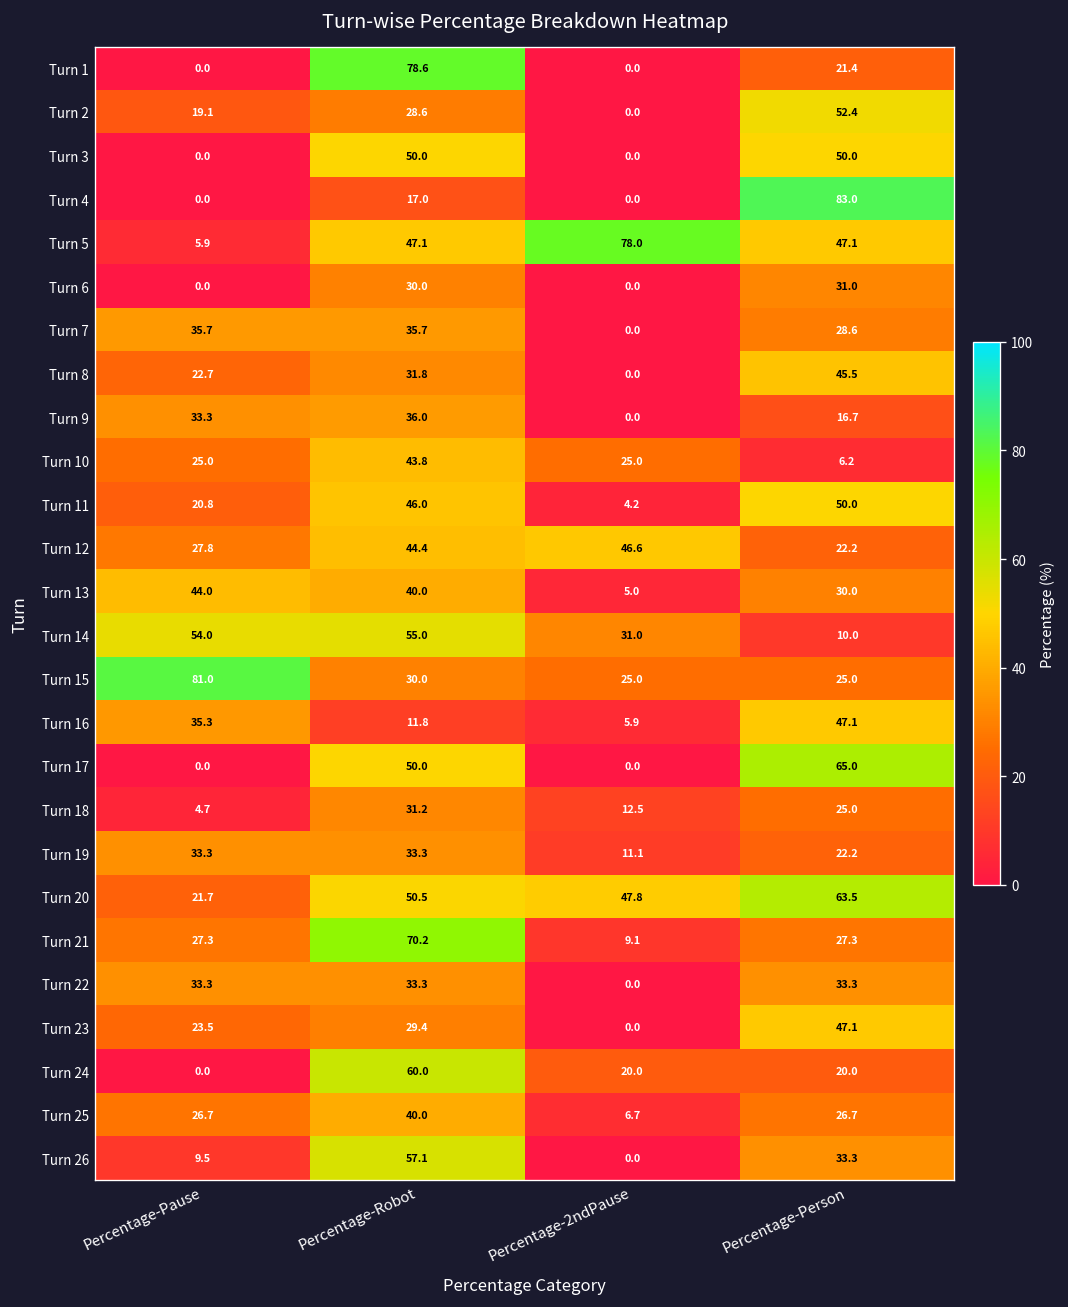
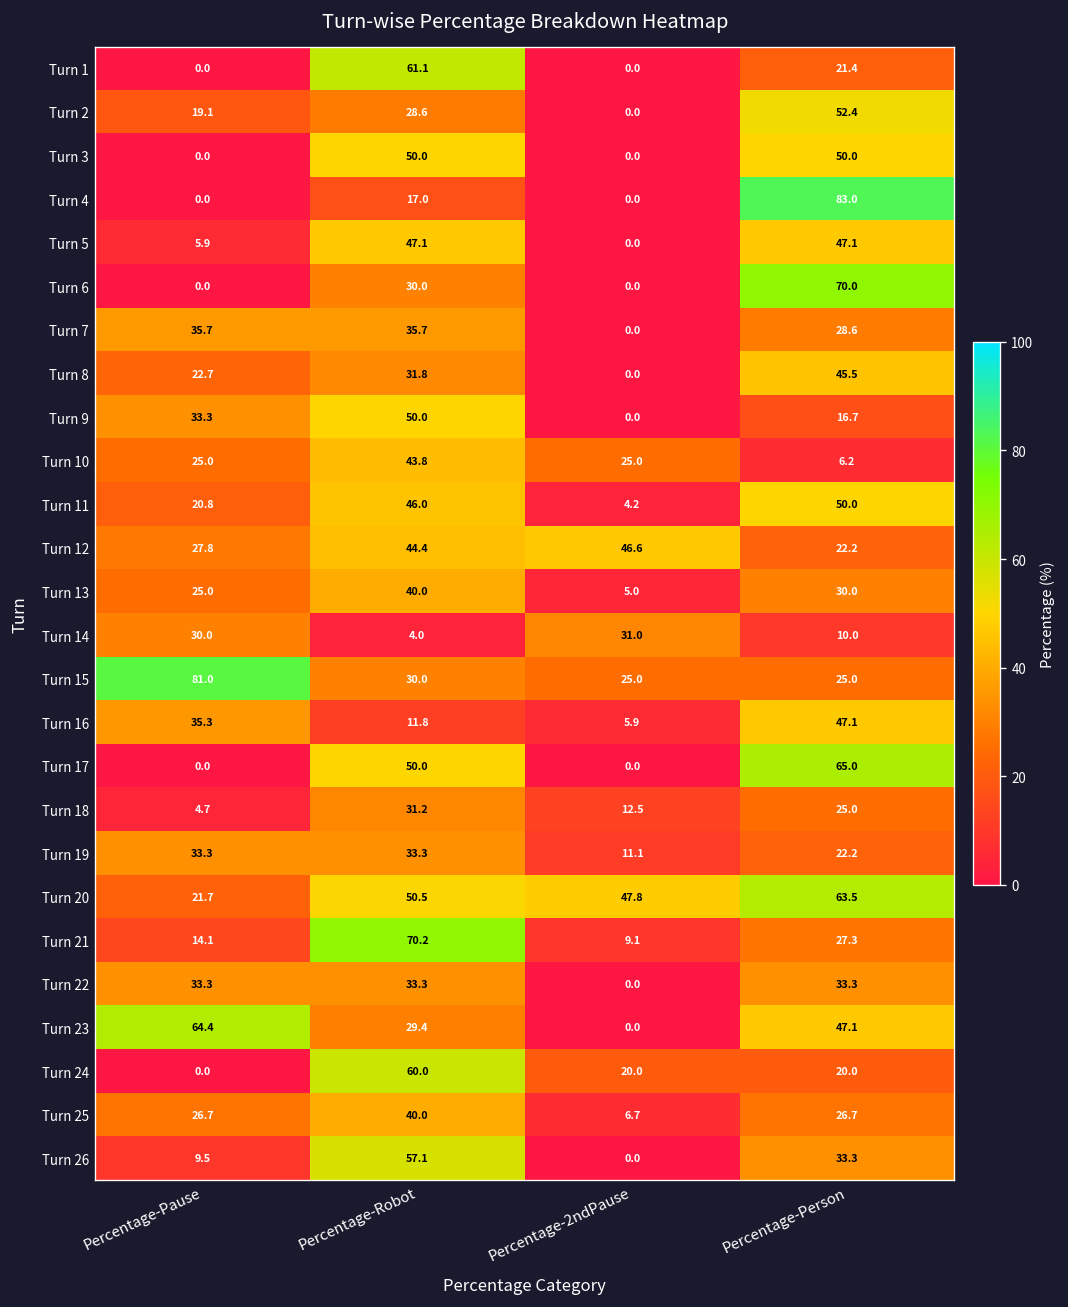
  {
    "Turn 1": {
      "Percentage-Pause": 0.0,
-     "Percentage-Robot": 78.6,
+     "Percentage-Robot": 61.1,
      "Percentage-2ndPause": 0.0,
      "Percentage-Person": 21.4
    },
    "Turn 2": {
      "Percentage-Pause": 19.1,
      "Percentage-Robot": 28.6,
      "Percentage-2ndPause": 0.0,
      "Percentage-Person": 52.4
    },
    "Turn 3": {
      "Percentage-Pause": 0.0,
      "Percentage-Robot": 50.0,
      "Percentage-2ndPause": 0.0,
      "Percentage-Person": 50.0
    },
    "Turn 4": {
      "Percentage-Pause": 0.0,
      "Percentage-Robot": 17.0,
      "Percentage-2ndPause": 0.0,
      "Percentage-Person": 83.0
    },
    "Turn 5": {
      "Percentage-Pause": 5.9,
      "Percentage-Robot": 47.1,
-     "Percentage-2ndPause": 78.0,
+     "Percentage-2ndPause": 0.0,
      "Percentage-Person": 47.1
    },
    "Turn 6": {
      "Percentage-Pause": 0.0,
      "Percentage-Robot": 30.0,
      "Percentage-2ndPause": 0.0,
-     "Percentage-Person": 31.0
+     "Percentage-Person": 70.0
    },
    "Turn 7": {
      "Percentage-Pause": 35.7,
      "Percentage-Robot": 35.7,
      "Percentage-2ndPause": 0.0,
      "Percentage-Person": 28.6
    },
    "Turn 8": {
      "Percentage-Pause": 22.7,
      "Percentage-Robot": 31.8,
      "Percentage-2ndPause": 0.0,
      "Percentage-Person": 45.5
    },
    "Turn 9": {
      "Percentage-Pause": 33.3,
-     "Percentage-Robot": 36.0,
+     "Percentage-Robot": 50.0,
      "Percentage-2ndPause": 0.0,
      "Percentage-Person": 16.7
    },
    "Turn 10": {
      "Percentage-Pause": 25.0,
      "Percentage-Robot": 43.8,
      "Percentage-2ndPause": 25.0,
      "Percentage-Person": 6.2
    },
    "Turn 11": {
      "Percentage-Pause": 20.8,
      "Percentage-Robot": 46.0,
      "Percentage-2ndPause": 4.2,
      "Percentage-Person": 50.0
    },
    "Turn 12": {
      "Percentage-Pause": 27.8,
      "Percentage-Robot": 44.4,
      "Percentage-2ndPause": 46.6,
      "Percentage-Person": 22.2
    },
    "Turn 13": {
-     "Percentage-Pause": 44.0,
+     "Percentage-Pause": 25.0,
      "Percentage-Robot": 40.0,
      "Percentage-2ndPause": 5.0,
      "Percentage-Person": 30.0
    },
    "Turn 14": {
-     "Percentage-Pause": 54.0,
-     "Percentage-Robot": 55.0,
+     "Percentage-Pause": 30.0,
+     "Percentage-Robot": 4.0,
      "Percentage-2ndPause": 31.0,
      "Percentage-Person": 10.0
    },
    "Turn 15": {
      "Percentage-Pause": 81.0,
      "Percentage-Robot": 30.0,
      "Percentage-2ndPause": 25.0,
      "Percentage-Person": 25.0
    },
    "Turn 16": {
      "Percentage-Pause": 35.3,
      "Percentage-Robot": 11.8,
      "Percentage-2ndPause": 5.9,
      "Percentage-Person": 47.1
    },
    "Turn 17": {
      "Percentage-Pause": 0.0,
      "Percentage-Robot": 50.0,
      "Percentage-2ndPause": 0.0,
      "Percentage-Person": 65.0
    },
    "Turn 18": {
      "Percentage-Pause": 4.7,
      "Percentage-Robot": 31.2,
      "Percentage-2ndPause": 12.5,
      "Percentage-Person": 25.0
    },
    "Turn 19": {
      "Percentage-Pause": 33.3,
      "Percentage-Robot": 33.3,
      "Percentage-2ndPause": 11.1,
      "Percentage-Person": 22.2
    },
    "Turn 20": {
      "Percentage-Pause": 21.7,
      "Percentage-Robot": 50.5,
      "Percentage-2ndPause": 47.8,
      "Percentage-Person": 63.5
    },
    "Turn 21": {
-     "Percentage-Pause": 27.3,
+     "Percentage-Pause": 14.1,
      "Percentage-Robot": 70.2,
      "Percentage-2ndPause": 9.1,
      "Percentage-Person": 27.3
    },
    "Turn 22": {
      "Percentage-Pause": 33.3,
      "Percentage-Robot": 33.3,
      "Percentage-2ndPause": 0.0,
      "Percentage-Person": 33.3
    },
    "Turn 23": {
-     "Percentage-Pause": 23.5,
+     "Percentage-Pause": 64.4,
      "Percentage-Robot": 29.4,
      "Percentage-2ndPause": 0.0,
      "Percentage-Person": 47.1
    },
    "Turn 24": {
      "Percentage-Pause": 0.0,
      "Percentage-Robot": 60.0,
      "Percentage-2ndPause": 20.0,
      "Percentage-Person": 20.0
    },
    "Turn 25": {
      "Percentage-Pause": 26.7,
      "Percentage-Robot": 40.0,
      "Percentage-2ndPause": 6.7,
      "Percentage-Person": 26.7
    },
    "Turn 26": {
      "Percentage-Pause": 9.5,
      "Percentage-Robot": 57.1,
      "Percentage-2ndPause": 0.0,
      "Percentage-Person": 33.3
    }
  }
